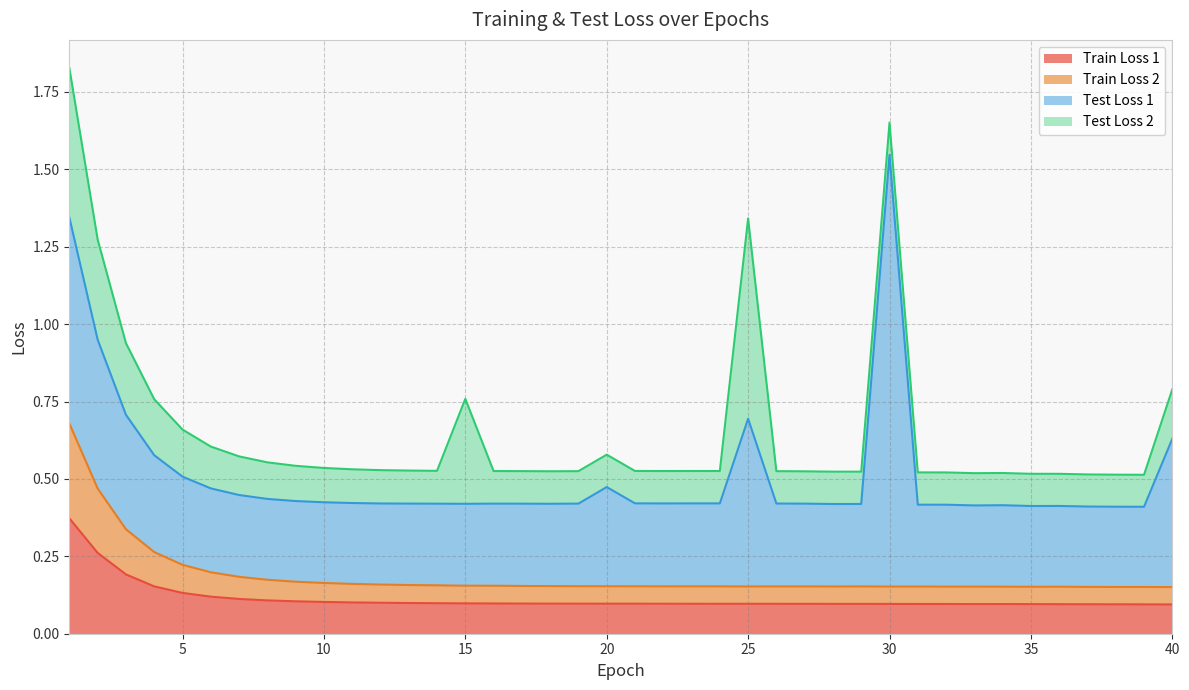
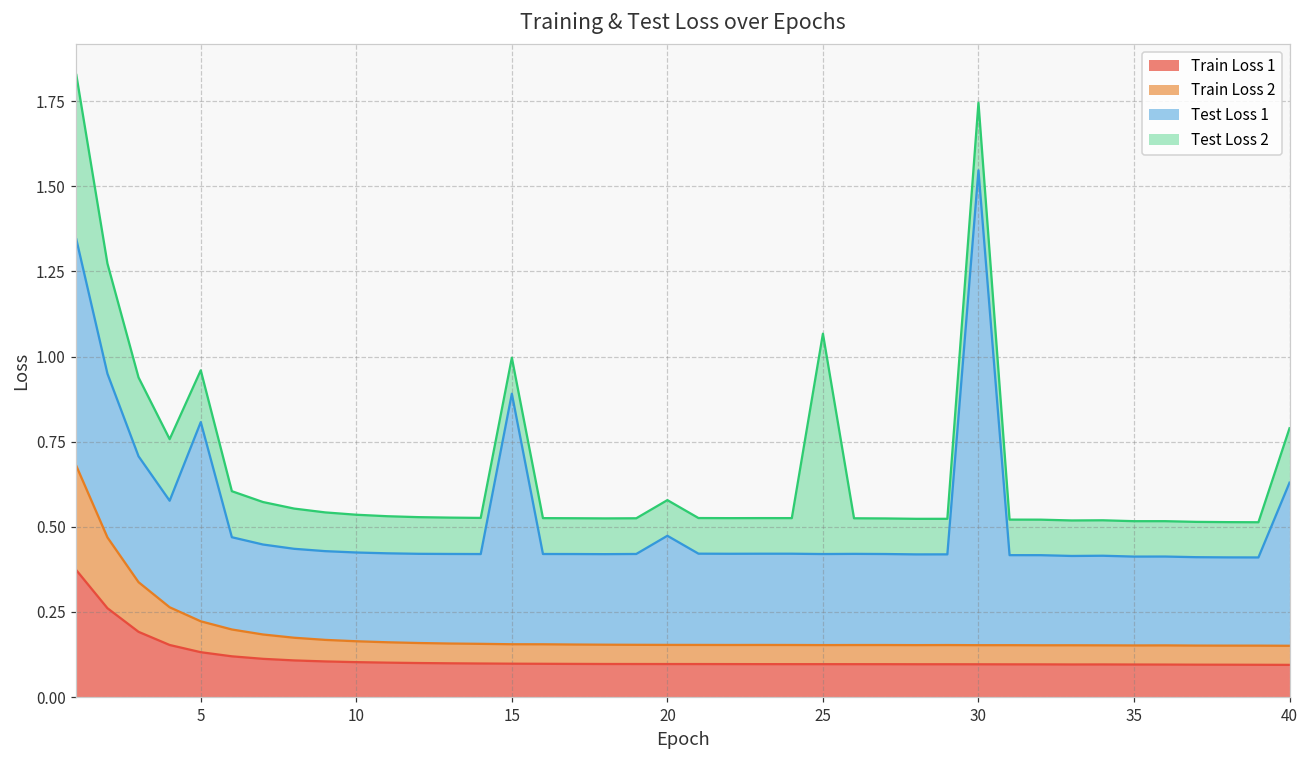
  {
    "Test Loss 1": {
-     "5": 0.28,
+     "5": 0.58,
      "10": 0.26,
-     "15": 0.26,
+     "15": 0.74,
      "20": 0.32,
-     "25": 0.54,
+     "25": 0.27,
      "30": 1.39,
      "35": 0.26,
      "40": 0.48
    },
    "Test Loss 2": {
      "5": 0.15,
      "10": 0.11,
-     "15": 0.34,
+     "15": 0.11,
      "20": 0.10,
      "25": 0.65,
-     "30": 0.10,
+     "30": 0.20,
      "35": 0.10,
      "40": 0.16
    }
  }
